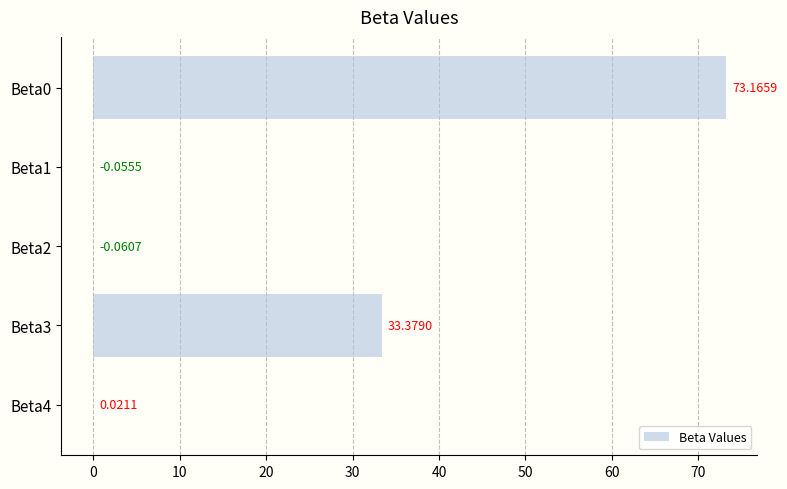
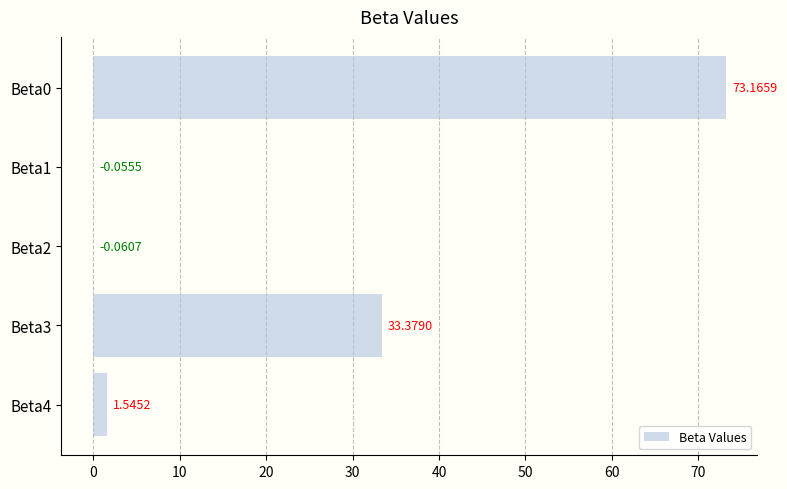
  {
    "Beta0": 73.1659,
    "Beta1": -0.0555,
    "Beta2": -0.0607,
    "Beta3": 33.3790,
-   "Beta4": 0.0211
+   "Beta4": 1.5452
  }
